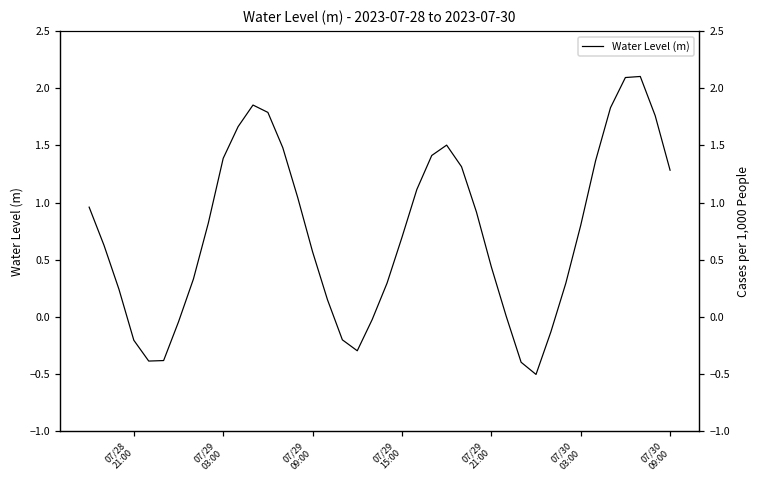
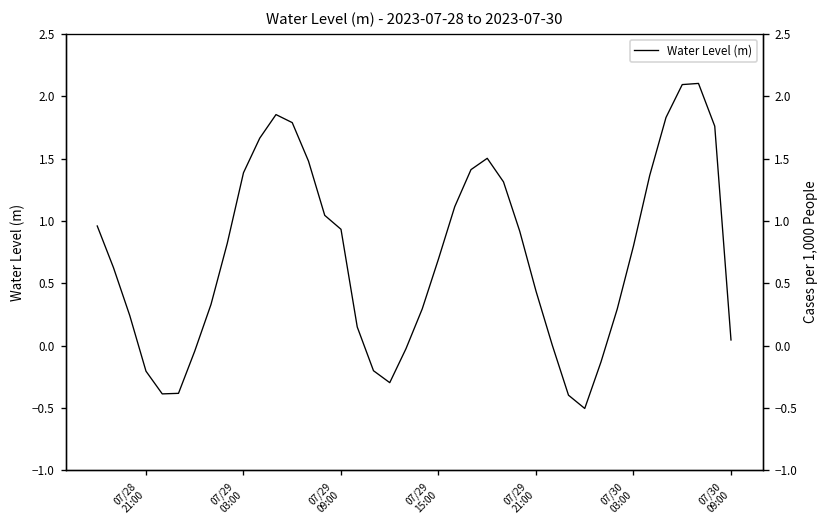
  {
    "07/28 21:00": -0.21,
    "07/29 03:00": 1.39,
-   "07/29 09:00": 0.57,
+   "07/29 09:00": 0.93,
    "07/29 15:00": 0.70,
    "07/29 21:00": 0.44,
    "07/30 03:00": 0.80,
-   "07/30 09:00": 1.28
+   "07/30 09:00": 0.05
  }
